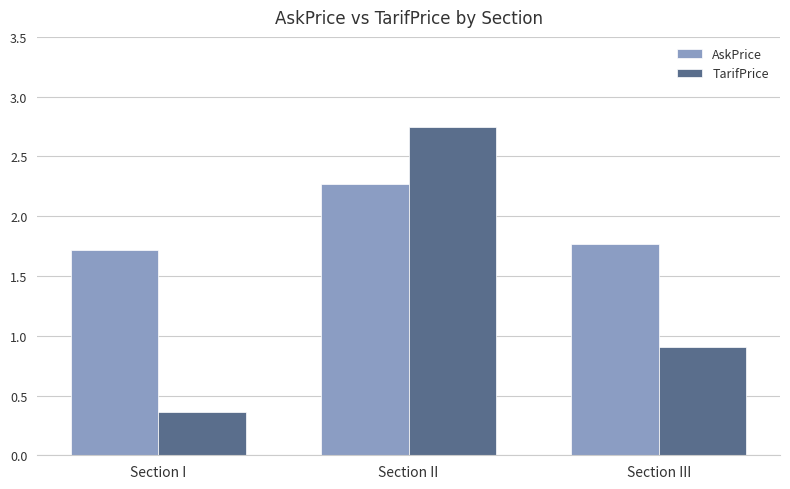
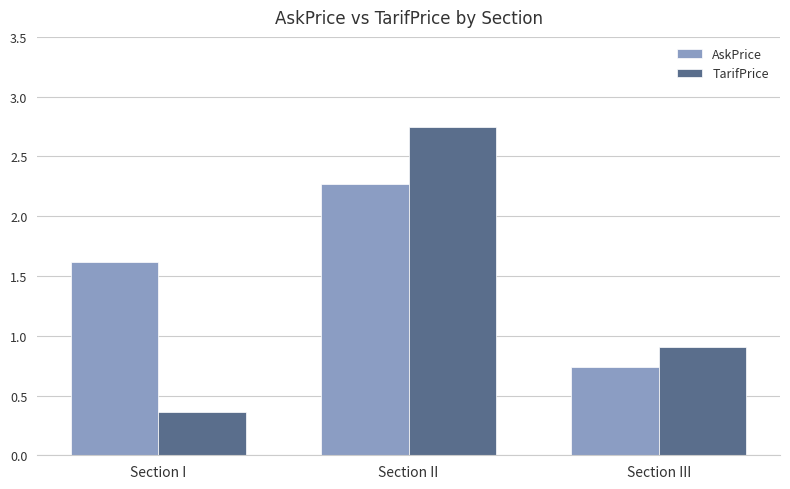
  {
    "AskPrice": {
-     "Section I": 1.72,
+     "Section I": 1.61,
      "Section II": 2.27,
-     "Section III": 1.77
+     "Section III": 0.74
    },
    "TarifPrice": {
      "Section I": 0.36,
      "Section II": 2.74,
      "Section III": 0.91
    }
  }
